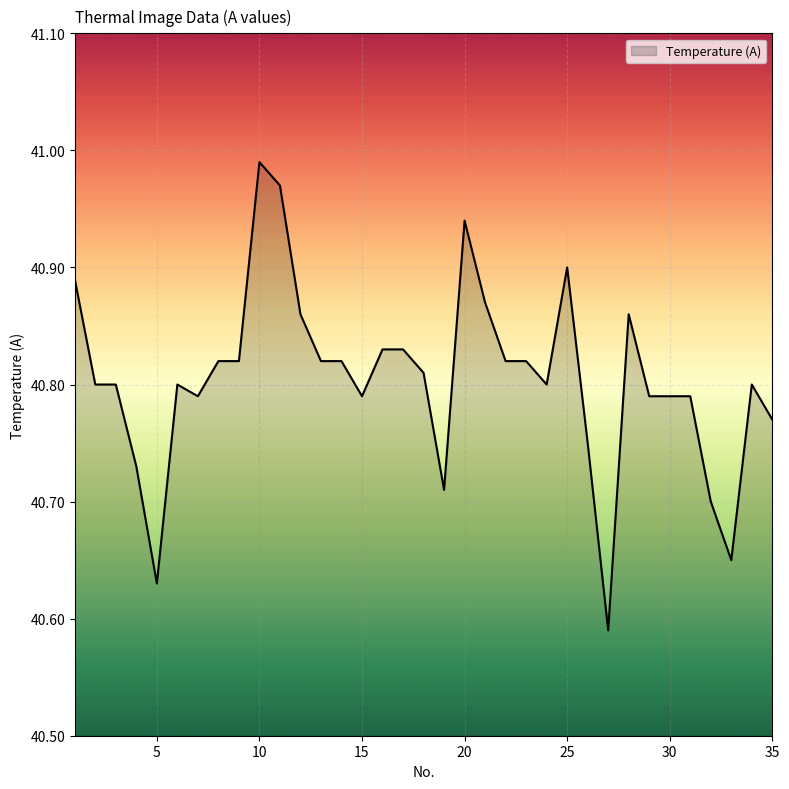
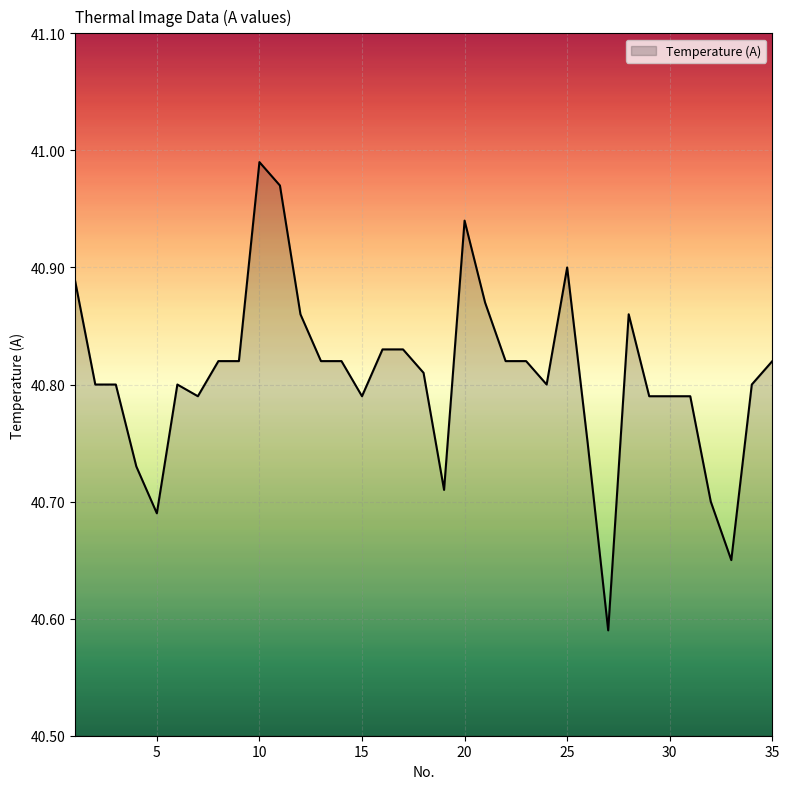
  {
-   "5": 40.63,
+   "5": 40.69,
    "10": 40.99,
    "15": 40.79,
    "20": 40.94,
    "25": 40.90,
    "30": 40.79,
-   "35": 40.77
+   "35": 40.82
  }
